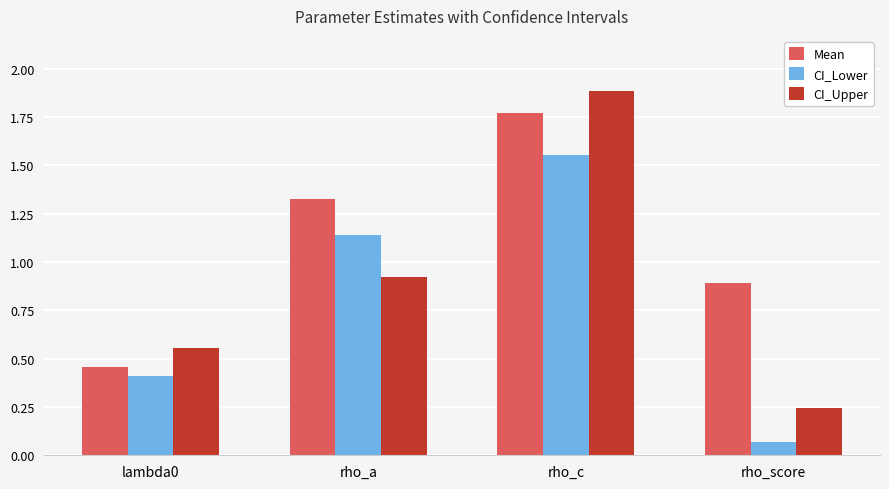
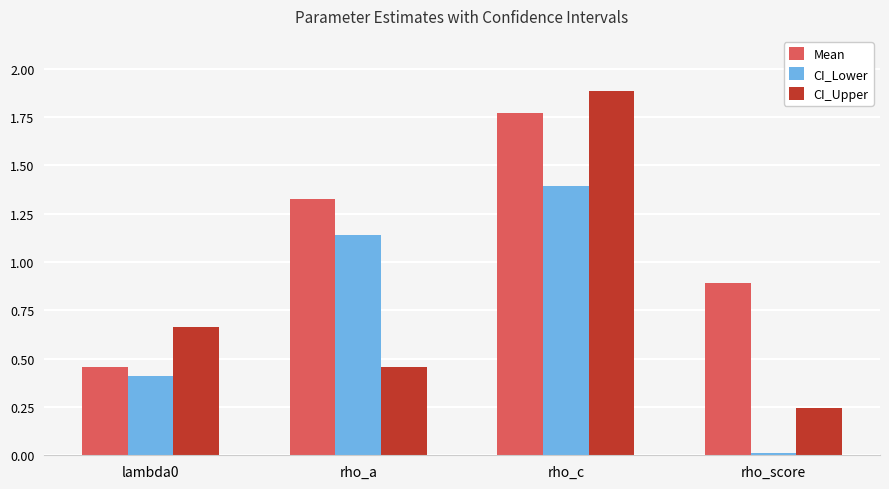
  {
    "Mean": {
      "lambda0": 0.46,
      "rho_a": 1.33,
      "rho_c": 1.77,
      "rho_score": 0.89
    },
    "CI_Lower": {
      "lambda0": 0.41,
      "rho_a": 1.14,
-     "rho_c": 1.55,
-     "rho_score": 0.07
+     "rho_c": 1.39,
+     "rho_score": 0.01
    },
    "CI_Upper": {
-     "lambda0": 0.55,
-     "rho_a": 0.92,
+     "lambda0": 0.67,
+     "rho_a": 0.45,
      "rho_c": 1.89,
      "rho_score": 0.24
    }
  }
